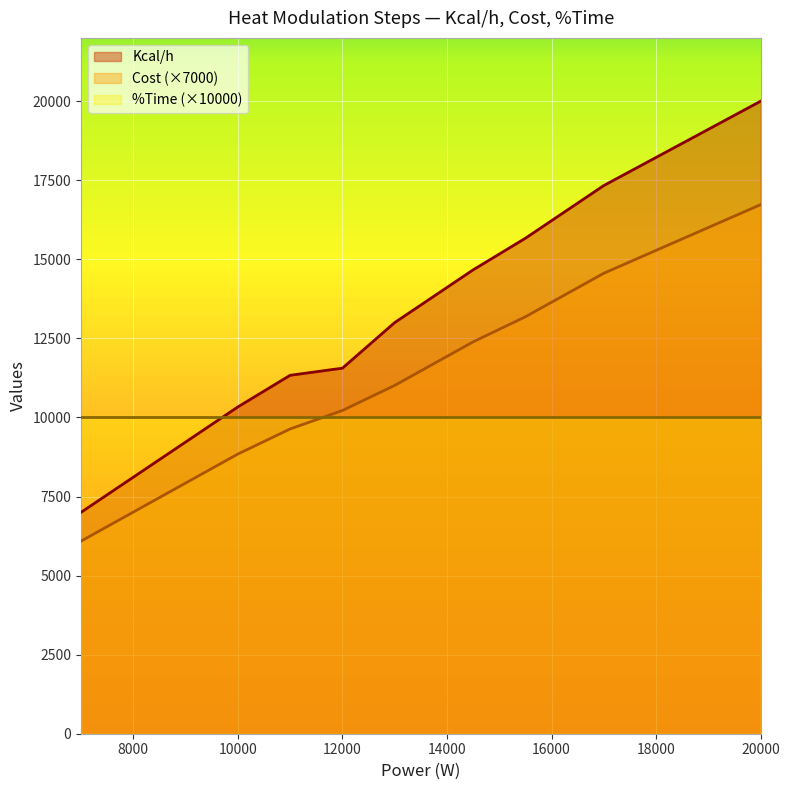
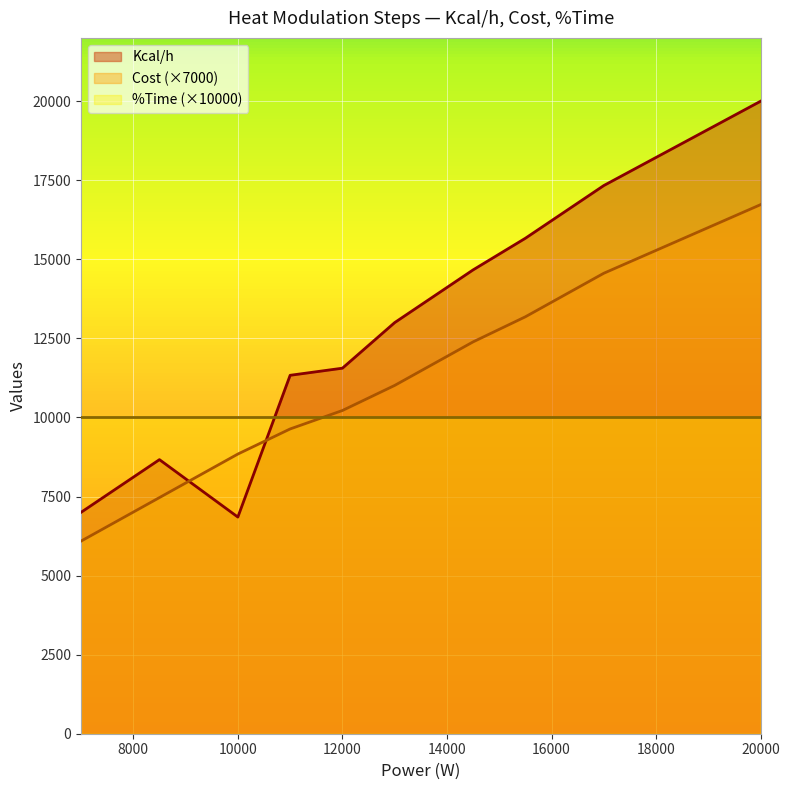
  {
    "Kcal/h": {
-     "10000": 10300,
+     "10000": 6800,
      "12000": 11600,
      "20000": 20000
    }
  }
